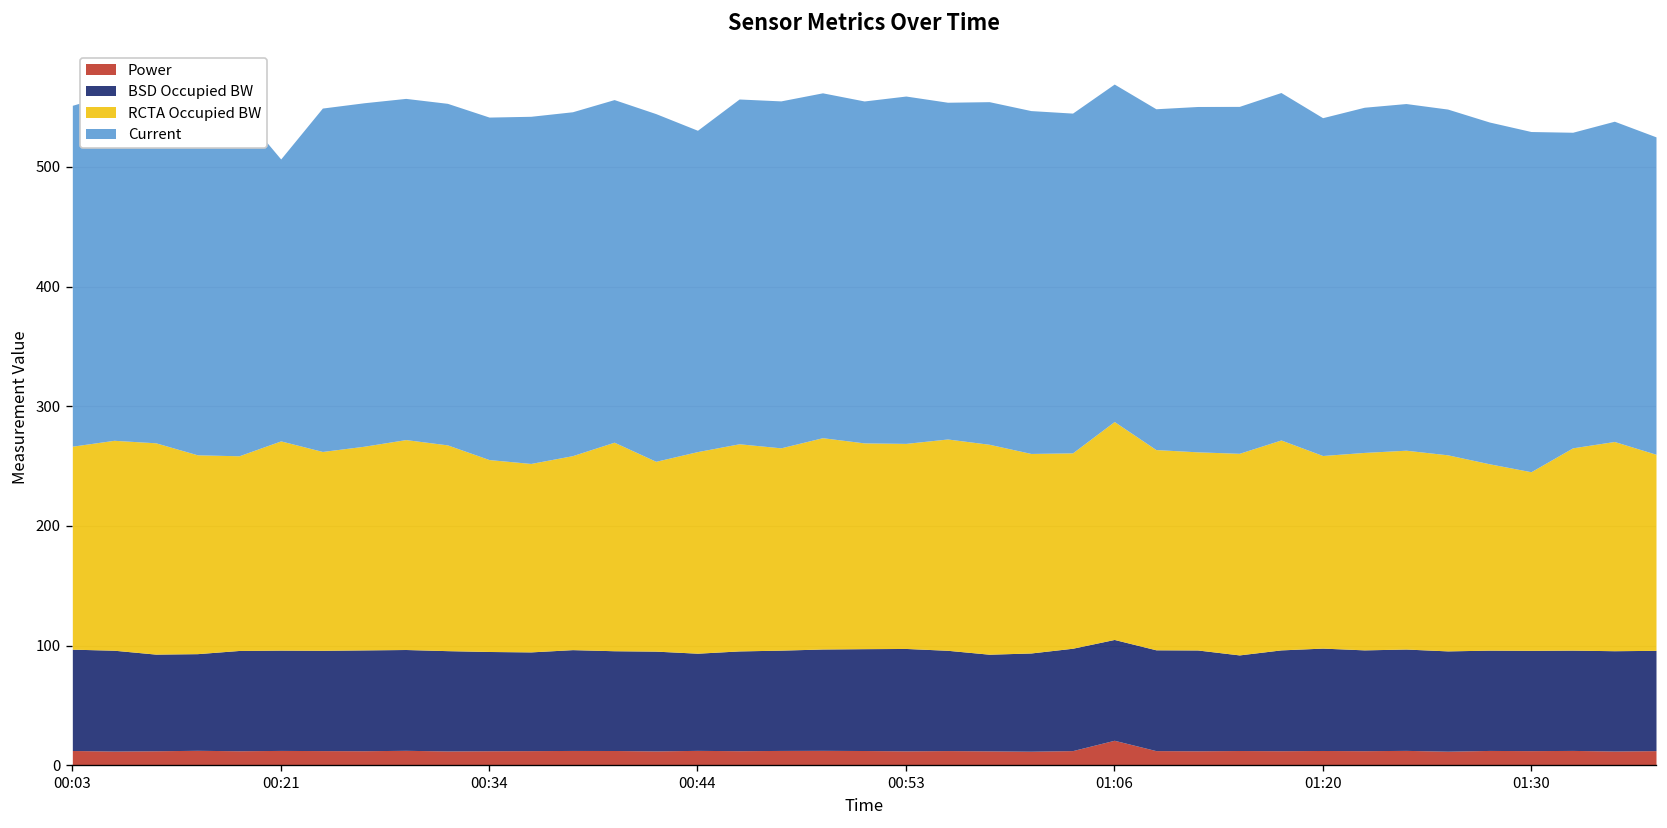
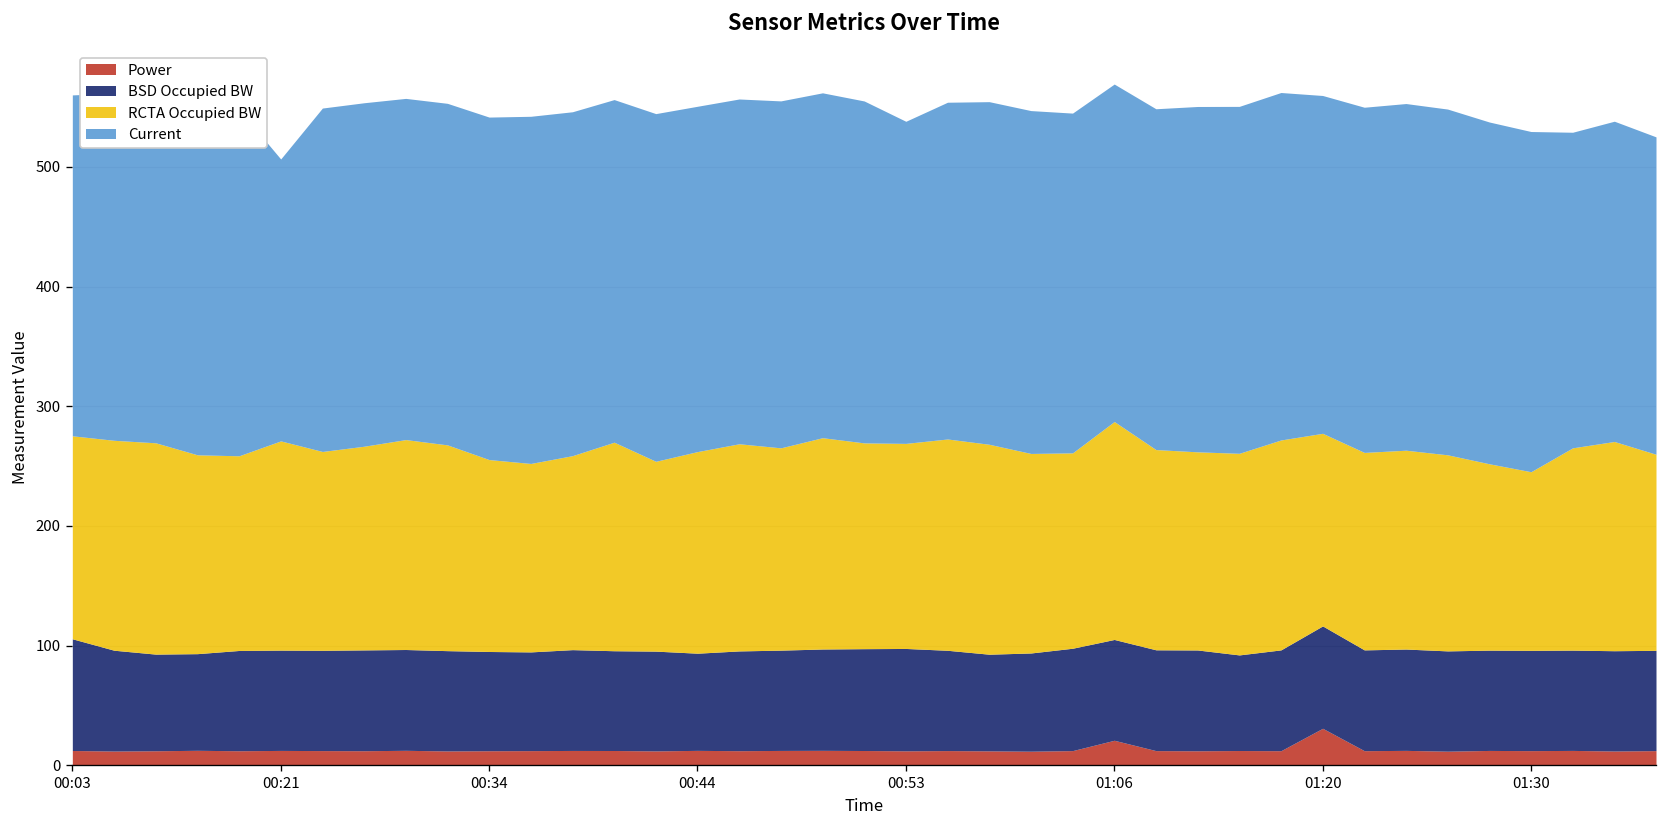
  {
    "Power": {
      "00:03": 10,
      "00:21": 10,
      "00:34": 10,
      "00:44": 10,
      "00:53": 10,
      "01:06": 20,
-     "01:20": 10,
+     "01:20": 30,
      "01:30": 10
    },
    "BSD Occupied BW": {
-     "00:03": 80,
+     "00:03": 90,
      "00:21": 80,
      "00:34": 80,
      "00:44": 80,
      "00:53": 90,
      "01:06": 80,
      "01:20": 90,
      "01:30": 80
    },
    "RCTA Occupied BW": {
      "00:03": 170,
      "00:21": 170,
      "00:34": 160,
      "00:44": 170,
      "00:53": 170,
      "01:06": 180,
      "01:20": 160,
      "01:30": 150
    },
    "Current": {
      "00:03": 280,
      "00:21": 240,
      "00:34": 290,
-     "00:44": 270,
-     "00:53": 290,
+     "00:44": 290,
+     "00:53": 270,
      "01:06": 280,
      "01:20": 280,
      "01:30": 280
    }
  }
